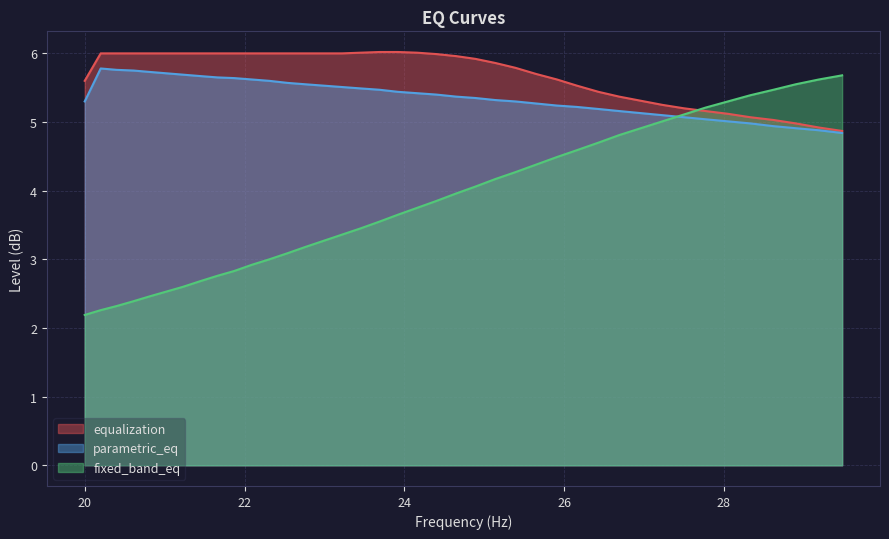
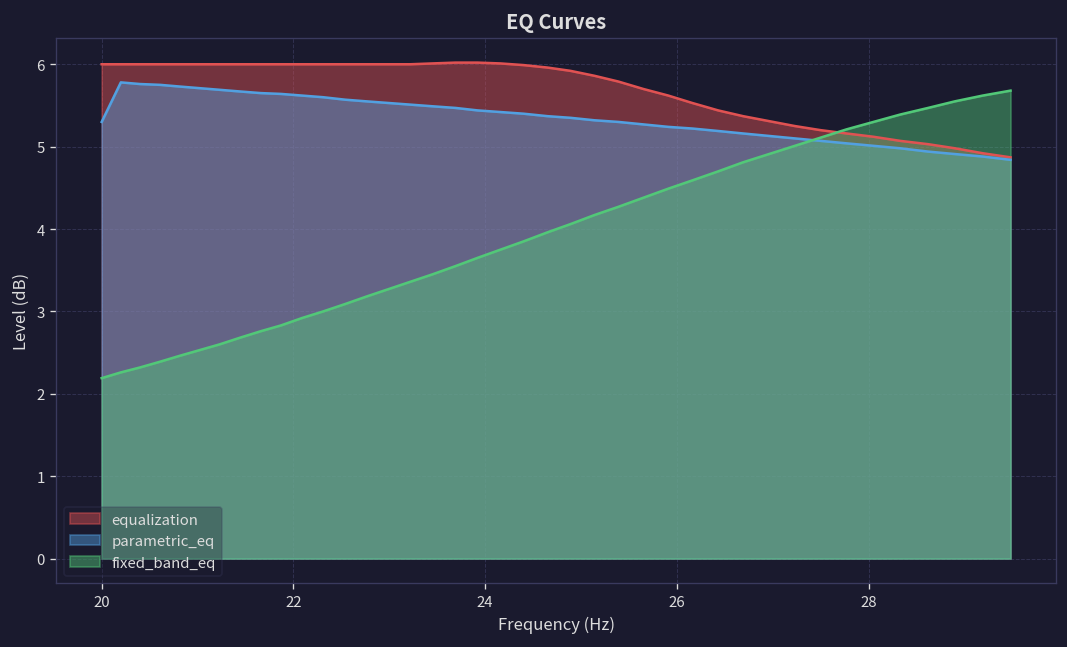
  {
    "equalization": {
-     "20": 5.6
+     "20": 6.0
    },
    "parametric_eq": {
      "20": 5.3
    },
    "fixed_band_eq": {
      "20": 2.2
    }
  }
